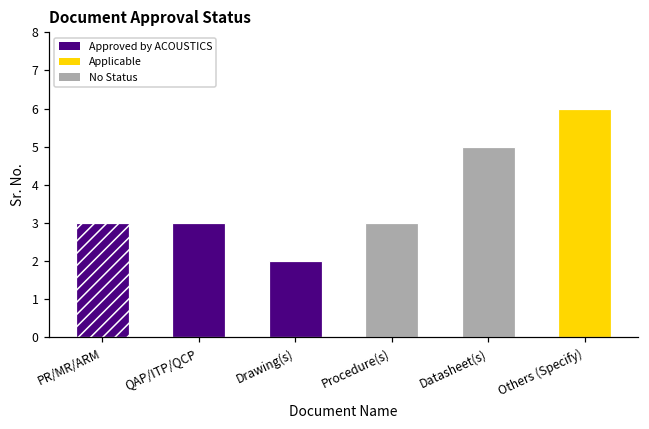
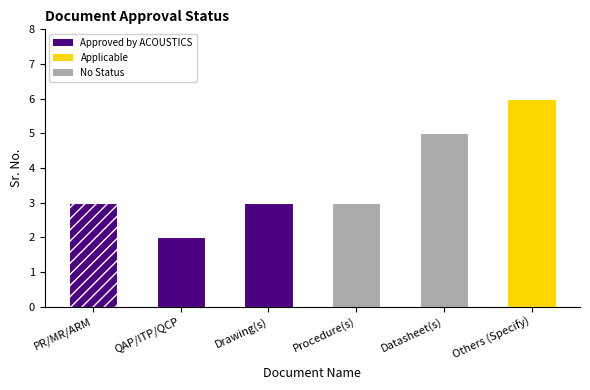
  {
    "PR/MR/ARM": 3,
-   "QAP/ITP/QCP": 3,
-   "Drawing(s)": 2,
+   "QAP/ITP/QCP": 2,
+   "Drawing(s)": 3,
    "Procedure(s)": 3,
    "Datasheet(s)": 5,
    "Others (Specify)": 6
  }
